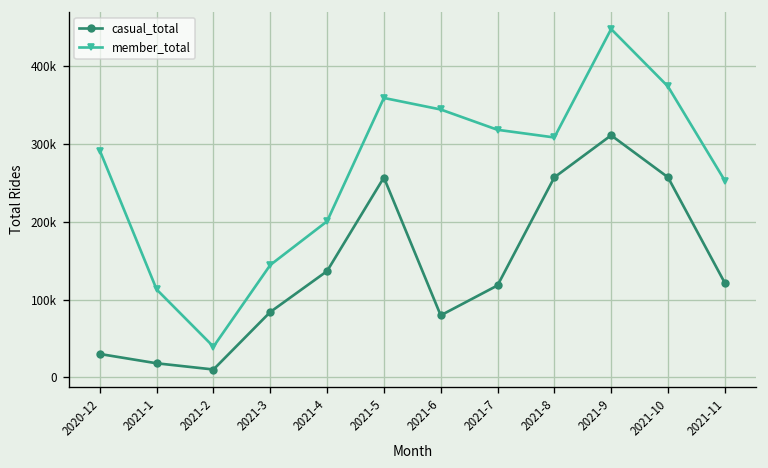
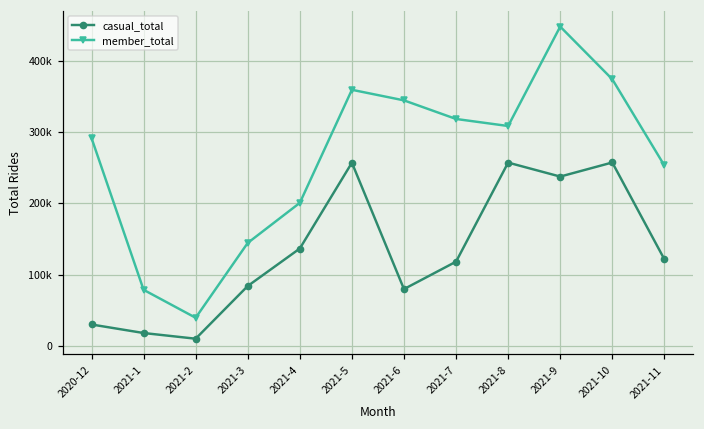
  {
    "casual_total": {
      "2020-12": 30000,
      "2021-1": 20000,
      "2021-2": 10000,
      "2021-3": 80000,
      "2021-4": 140000,
      "2021-5": 260000,
      "2021-6": 80000,
      "2021-7": 120000,
      "2021-8": 260000,
-     "2021-9": 310000,
+     "2021-9": 240000,
      "2021-10": 260000,
      "2021-11": 120000
    },
    "member_total": {
      "2020-12": 290000,
-     "2021-1": 110000,
+     "2021-1": 80000,
      "2021-2": 40000,
      "2021-3": 140000,
      "2021-4": 200000,
      "2021-5": 360000,
      "2021-6": 340000,
      "2021-7": 320000,
      "2021-8": 310000,
      "2021-9": 450000,
      "2021-10": 370000,
      "2021-11": 250000
    }
  }
